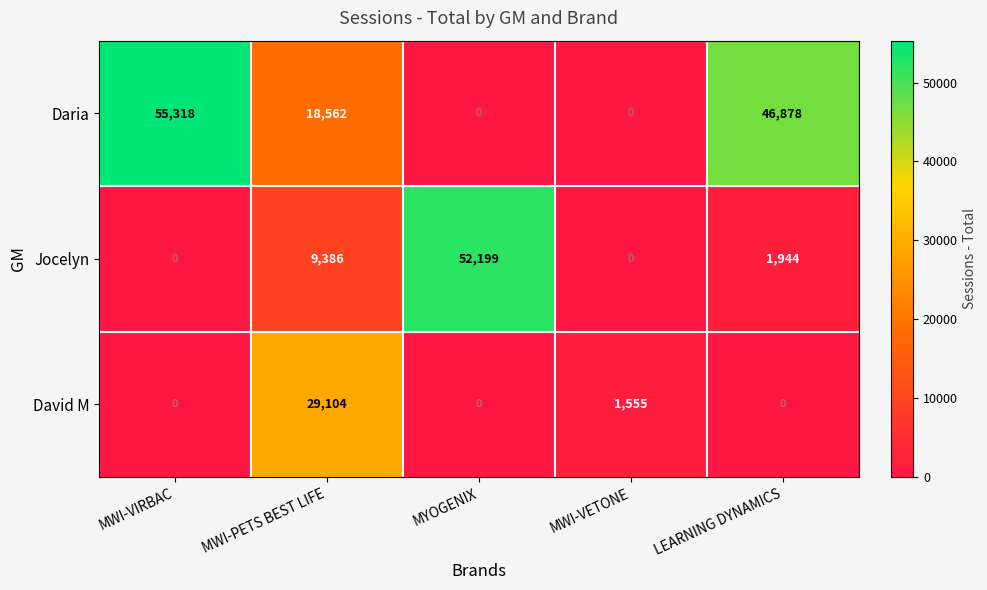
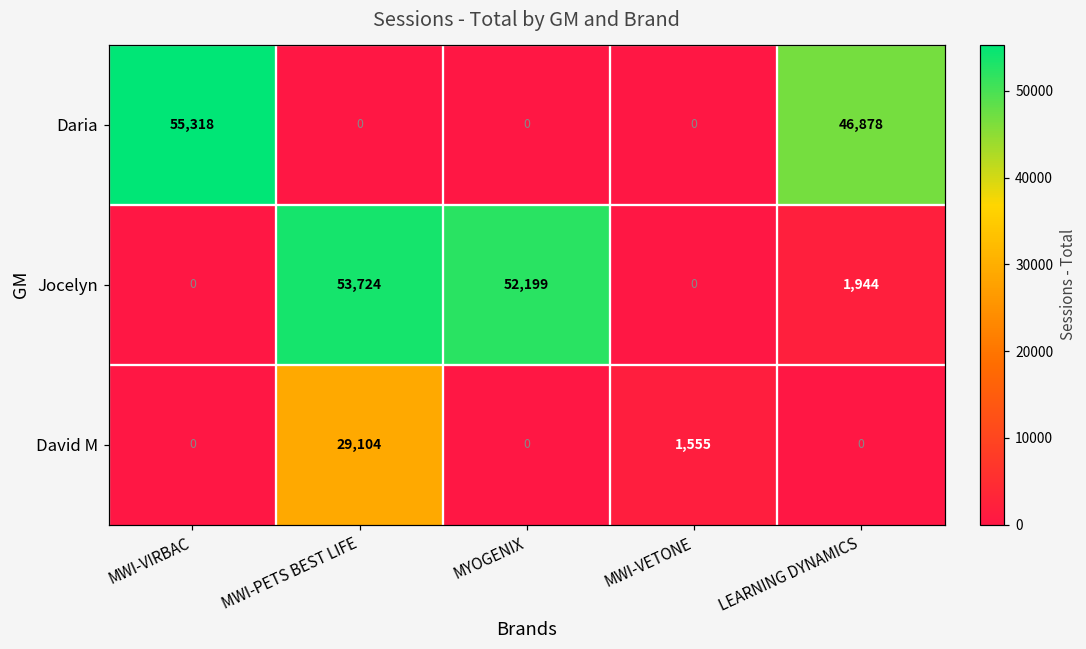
  {
    "Daria": {
      "MWI-VIRBAC": "55,318",
-     "MWI-PETS BEST LIFE": "18,562",
+     "MWI-PETS BEST LIFE": "0",
      "MYOGENIX": "0",
      "MWI-VETONE": "0",
      "LEARNING DYNAMICS": "46,878"
    },
    "Jocelyn": {
      "MWI-VIRBAC": "0",
-     "MWI-PETS BEST LIFE": "9,386",
+     "MWI-PETS BEST LIFE": "53,724",
      "MYOGENIX": "52,199",
      "MWI-VETONE": "0",
      "LEARNING DYNAMICS": "1,944"
    },
    "David M": {
      "MWI-VIRBAC": "0",
      "MWI-PETS BEST LIFE": "29,104",
      "MYOGENIX": "0",
      "MWI-VETONE": "1,555",
      "LEARNING DYNAMICS": "0"
    }
  }
